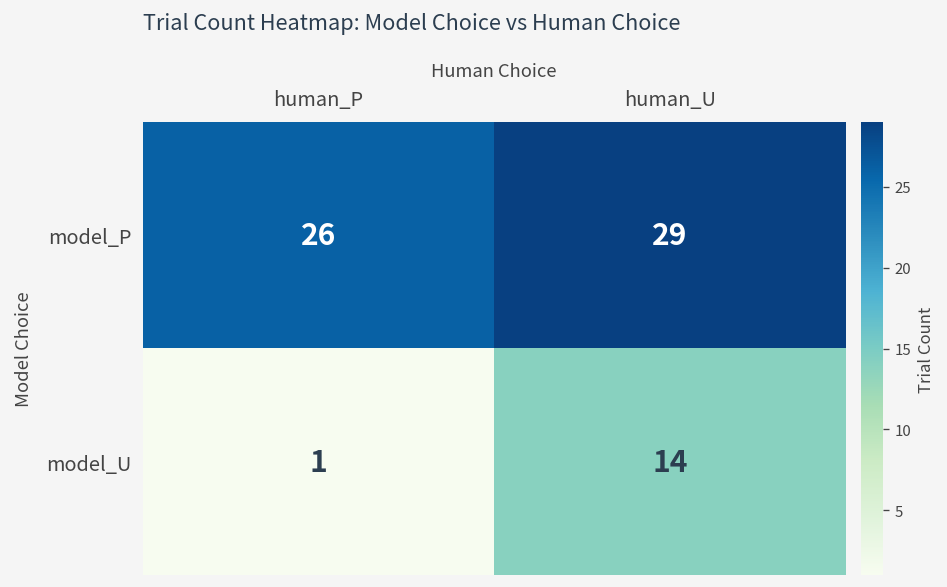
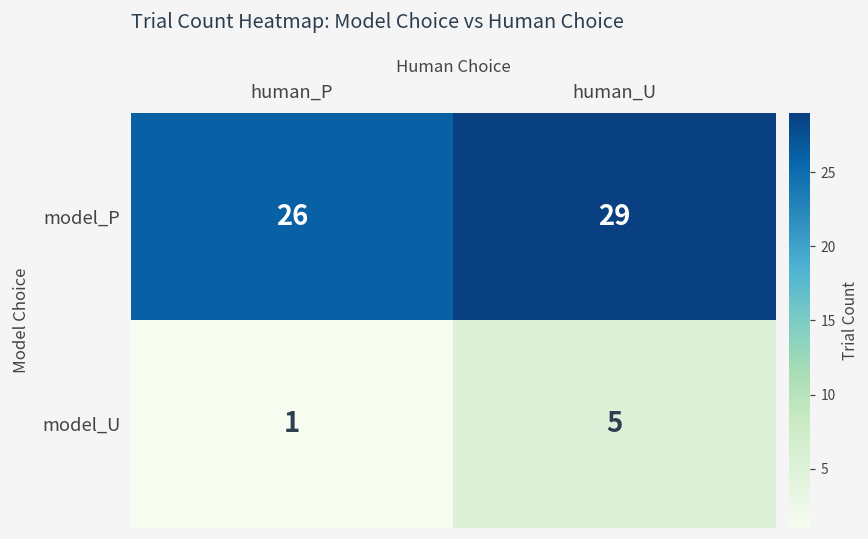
  {
    "model_P": {
      "human_P": 26,
      "human_U": 29
    },
    "model_U": {
      "human_P": 1,
-     "human_U": 14
+     "human_U": 5
    }
  }
